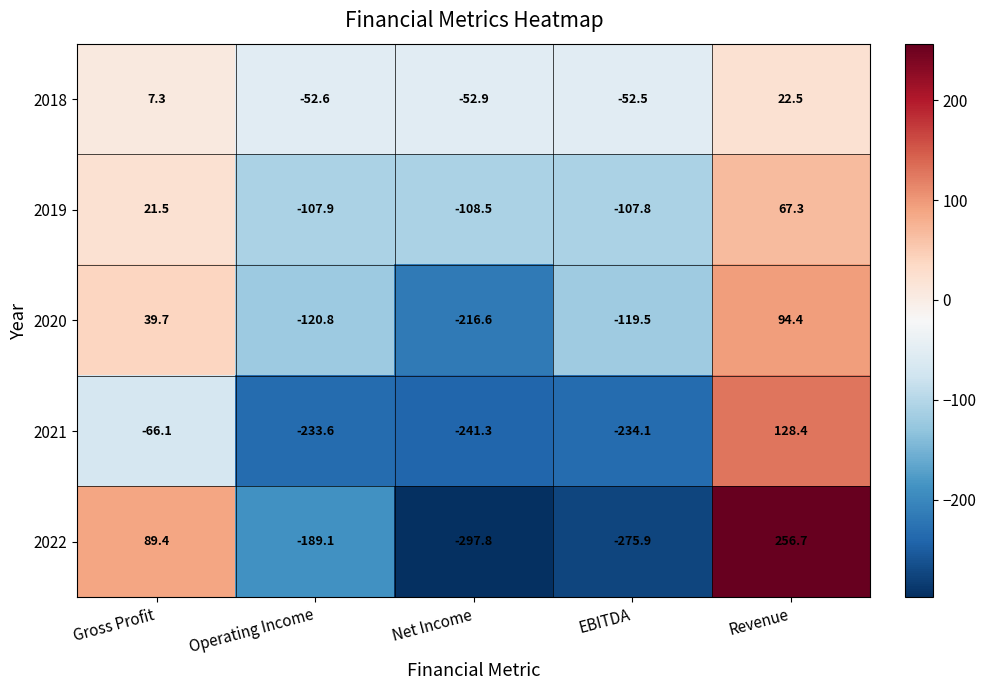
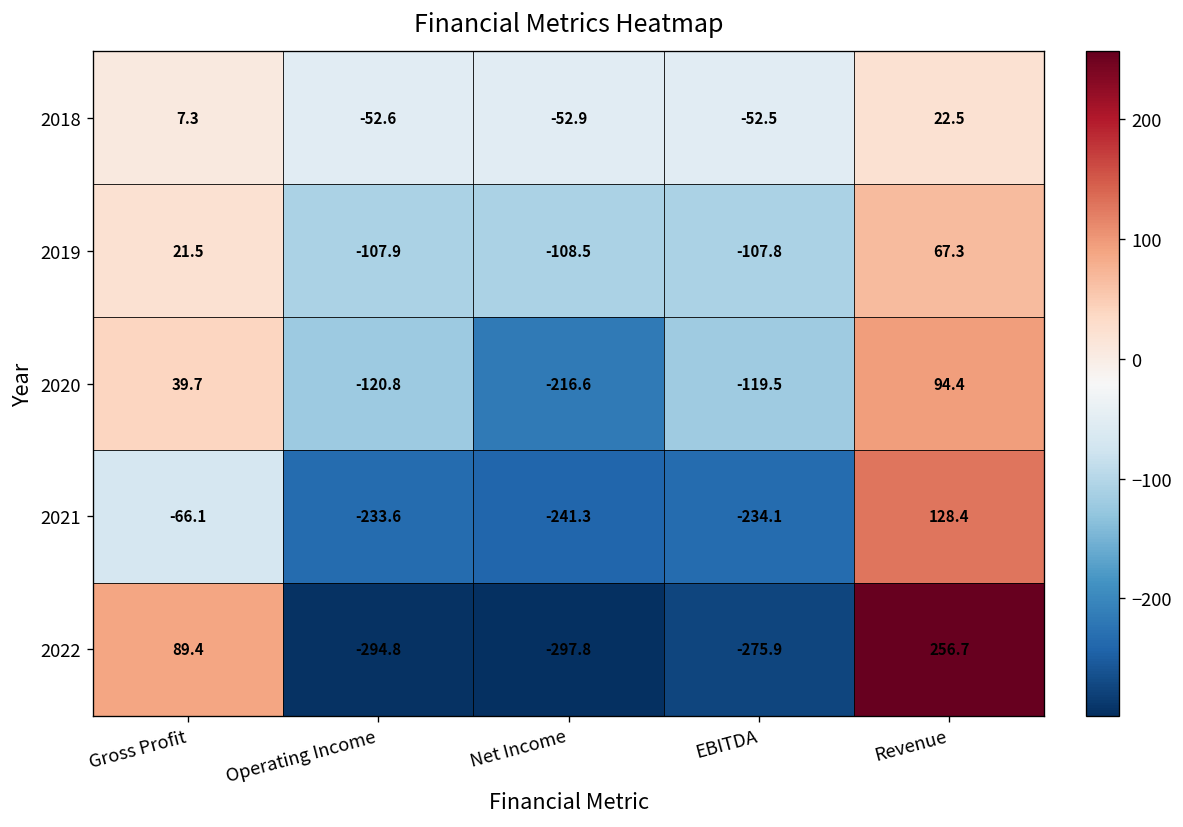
  {
    "2018": {
      "Gross Profit": 7.3,
      "Operating Income": -52.6,
      "Net Income": -52.9,
      "EBITDA": -52.5,
      "Revenue": 22.5
    },
    "2019": {
      "Gross Profit": 21.5,
      "Operating Income": -107.9,
      "Net Income": -108.5,
      "EBITDA": -107.8,
      "Revenue": 67.3
    },
    "2020": {
      "Gross Profit": 39.7,
      "Operating Income": -120.8,
      "Net Income": -216.6,
      "EBITDA": -119.5,
      "Revenue": 94.4
    },
    "2021": {
      "Gross Profit": -66.1,
      "Operating Income": -233.6,
      "Net Income": -241.3,
      "EBITDA": -234.1,
      "Revenue": 128.4
    },
    "2022": {
      "Gross Profit": 89.4,
-     "Operating Income": -189.1,
+     "Operating Income": -294.8,
      "Net Income": -297.8,
      "EBITDA": -275.9,
      "Revenue": 256.7
    }
  }
